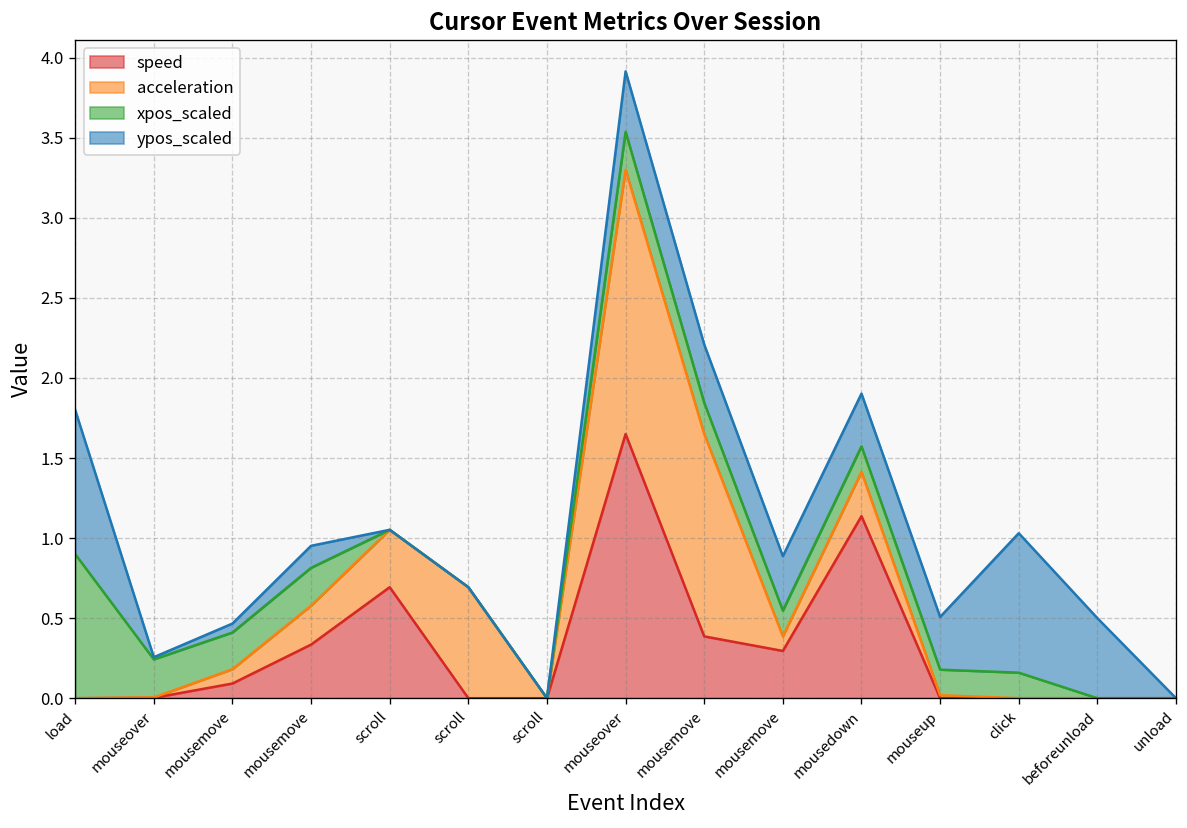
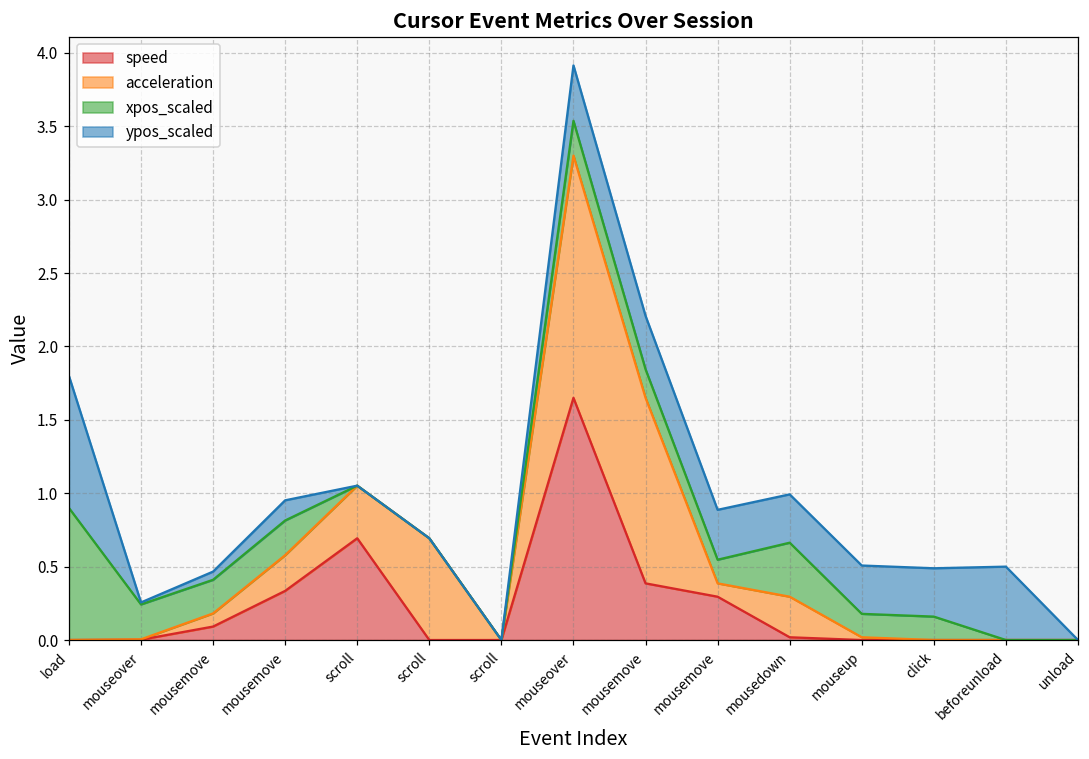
  {
    "speed": {
-     "mousedown": 1.14
+     "mousedown": 0.02
    },
    "acceleration": {
      "mousedown": 0.28
    },
    "xpos_scaled": {
      "load": 0.90,
-     "mousedown": 0.16,
+     "mousedown": 0.37,
      "mouseup": 0.16,
      "click": 0.16
    },
    "ypos_scaled": {
      "load": 0.90,
      "mousedown": 0.33,
      "mouseup": 0.33,
-     "click": 0.87,
+     "click": 0.33,
      "beforeunload": 0.50
    }
  }
